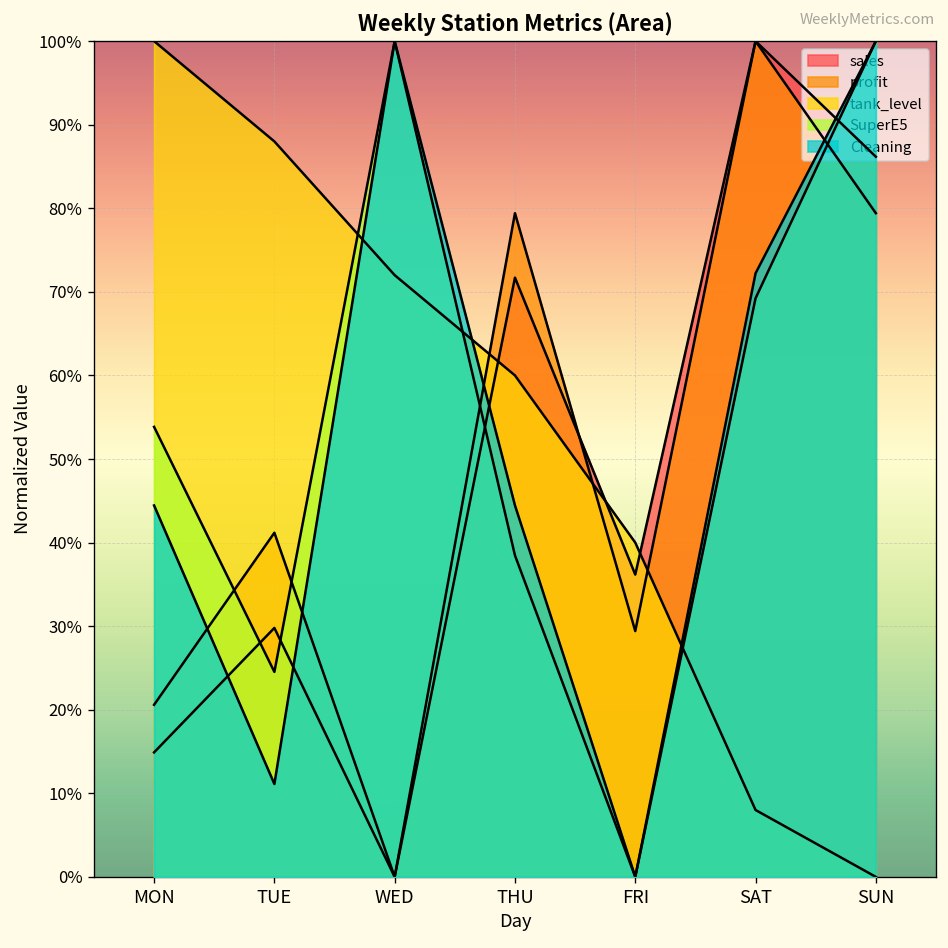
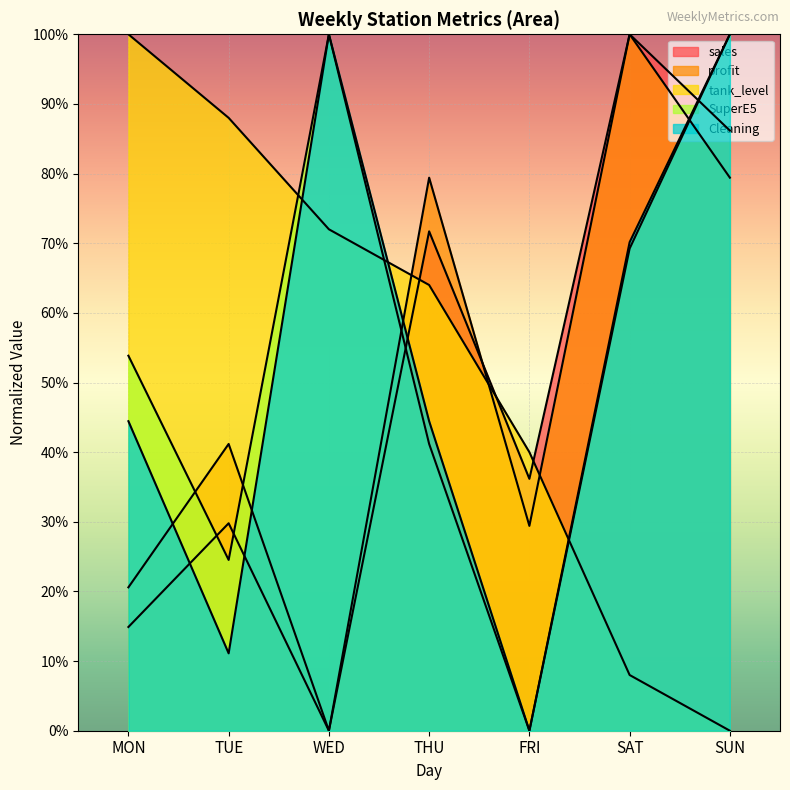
  {
    "sales": {
      "MON": "15%",
      "TUE": "30%",
      "THU": "72%",
      "FRI": "36%"
    },
    "profit": {
      "MON": "21%",
      "TUE": "41%",
      "THU": "79%",
      "FRI": "29%",
      "SUN": "79%"
    },
    "tank_level": {
      "MON": "100%",
      "TUE": "88%",
      "WED": "72%",
-     "THU": "60%",
+     "THU": "64%",
      "FRI": "40%",
      "SAT": "8%",
      "SUN": "0%"
    },
    "SuperE5": {
      "MON": "54%",
      "TUE": "25%",
-     "THU": "38%",
+     "THU": "41%",
      "SAT": "69%"
    },
    "Cleaning": {
      "MON": "44%",
      "TUE": "11%",
      "THU": "44%",
-     "SAT": "72%"
+     "SAT": "70%"
    }
  }
